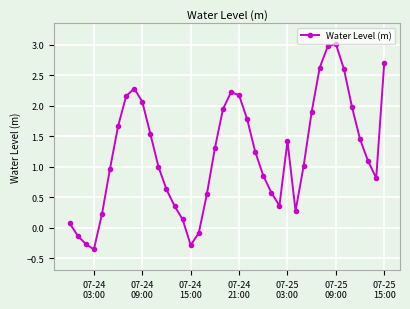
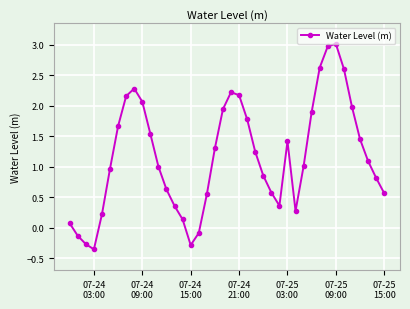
  {
    "07-24 03:00": -0.4,
    "07-24 09:00": 2.1,
    "07-24 15:00": -0.3,
    "07-24 21:00": 2.2,
    "07-25 03:00": 1.4,
-   "07-25 15:00": 2.7
+   "07-25 15:00": 0.6
  }
